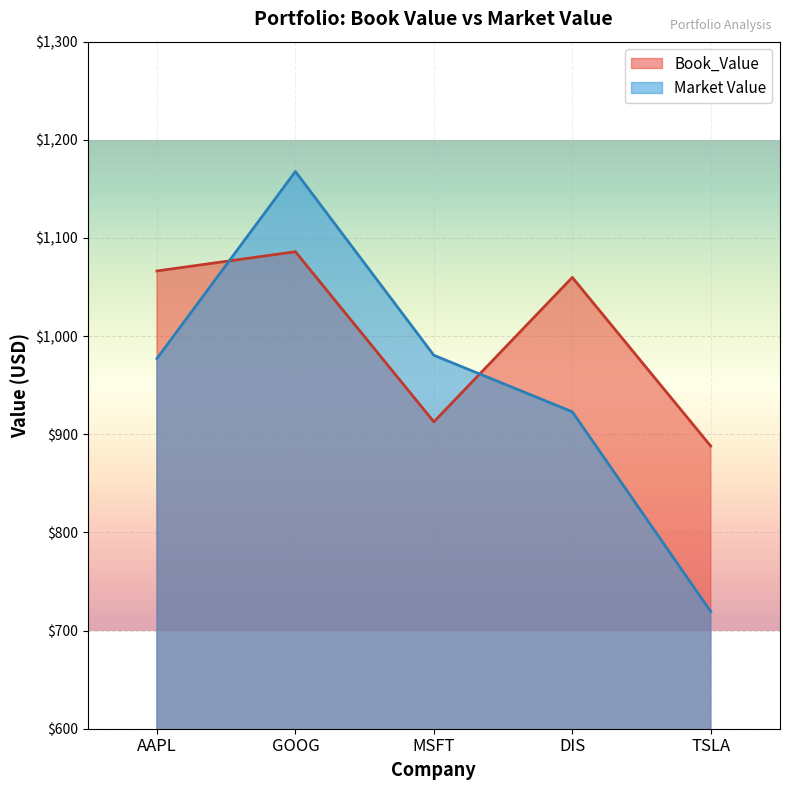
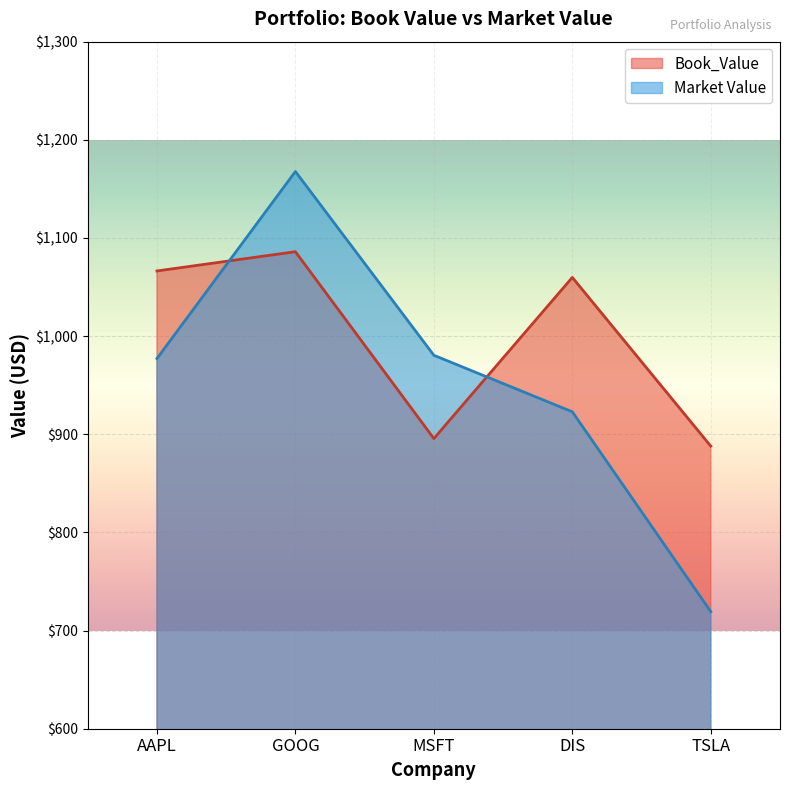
  {
    "Book_Value": {
      "AAPL": "$1,070",
      "GOOG": "$1,090",
-     "MSFT": "$910",
+     "MSFT": "$900",
      "DIS": "$1,060",
      "TSLA": "$890"
    },
    "Market Value": {
      "AAPL": "$980",
      "GOOG": "$1,170",
      "MSFT": "$980",
      "DIS": "$920",
      "TSLA": "$720"
    }
  }
